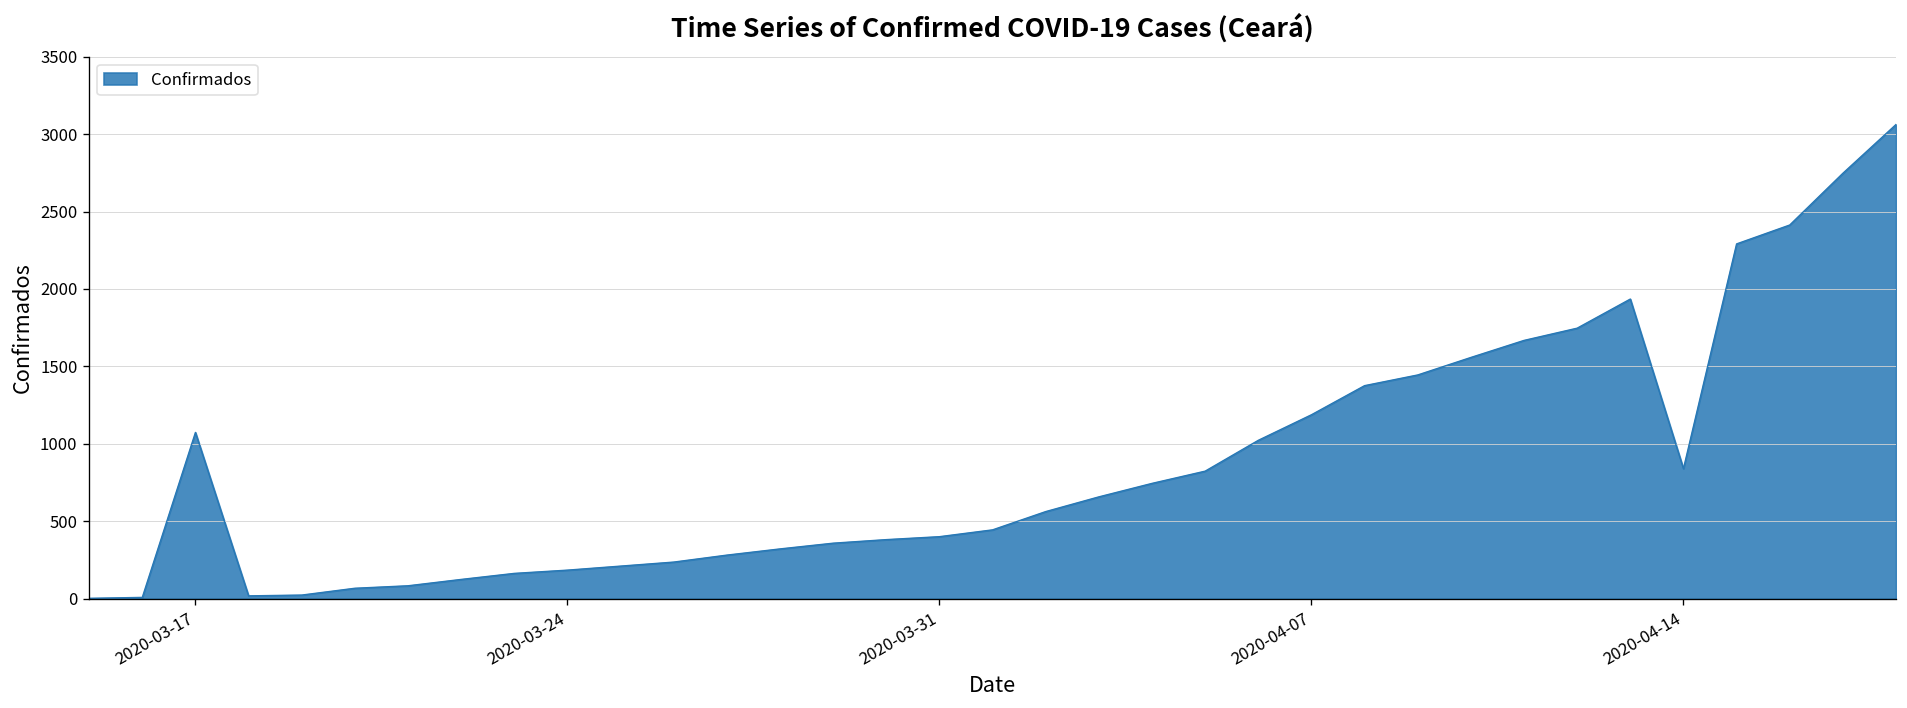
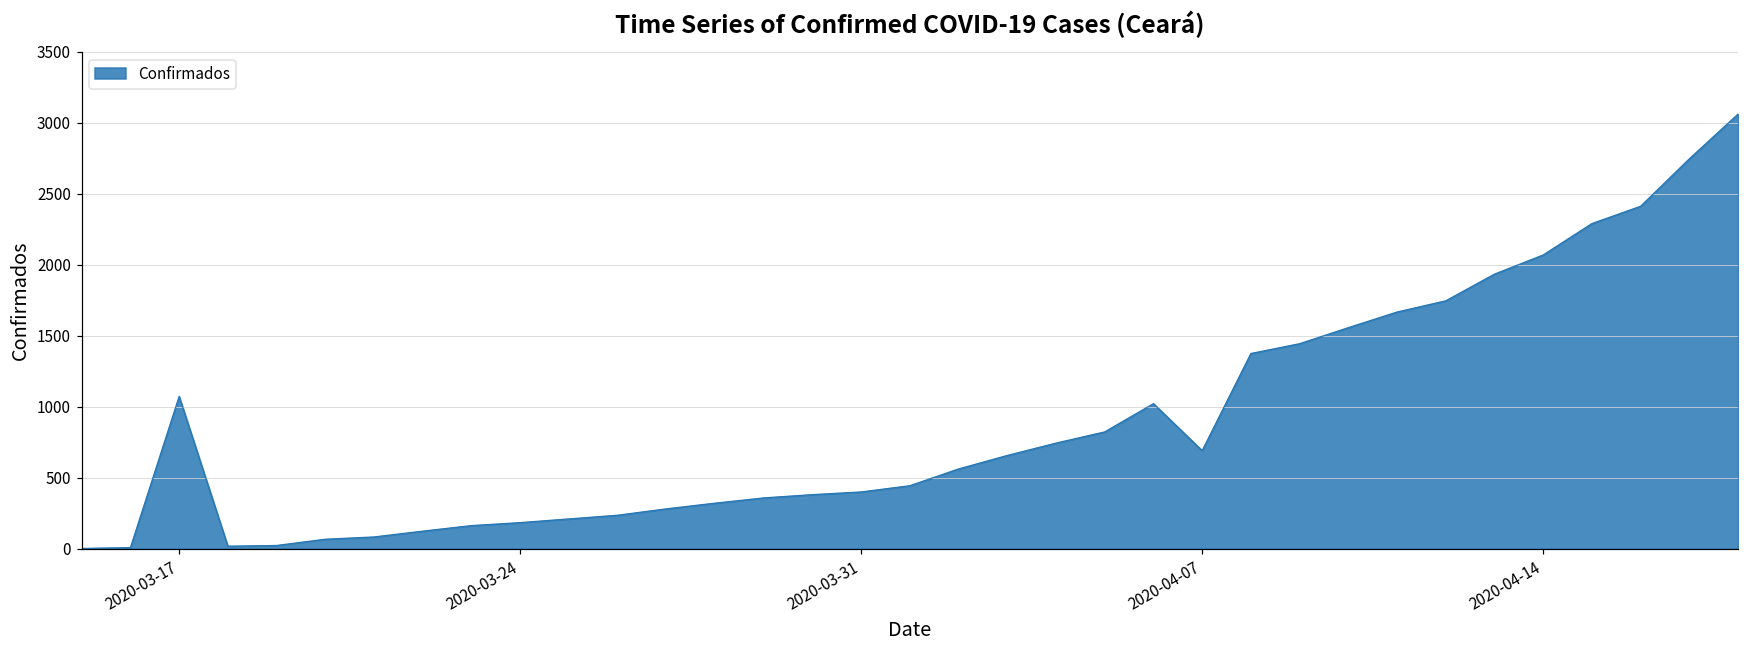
  {
    "2020-03-17": 1070,
    "2020-03-24": 190,
    "2020-03-31": 400,
-   "2020-04-07": 1190,
-   "2020-04-14": 840
+   "2020-04-07": 690,
+   "2020-04-14": 2070
  }
